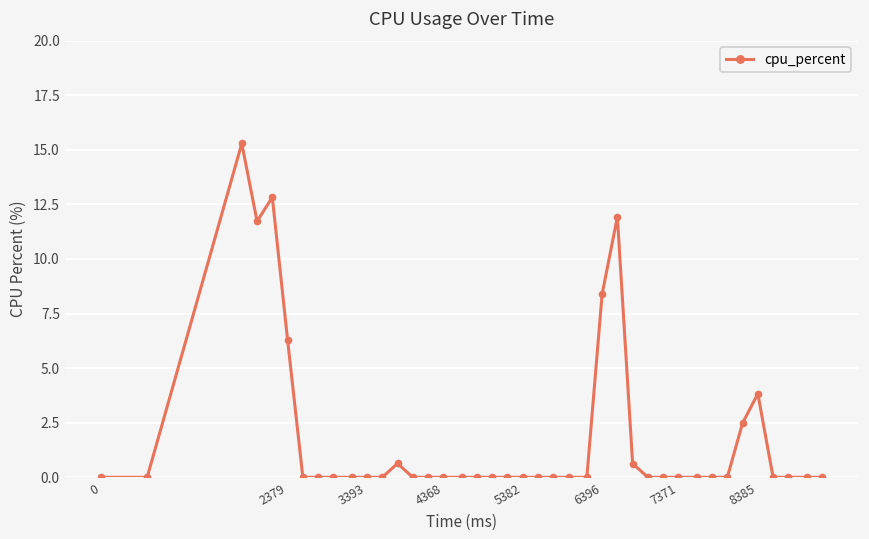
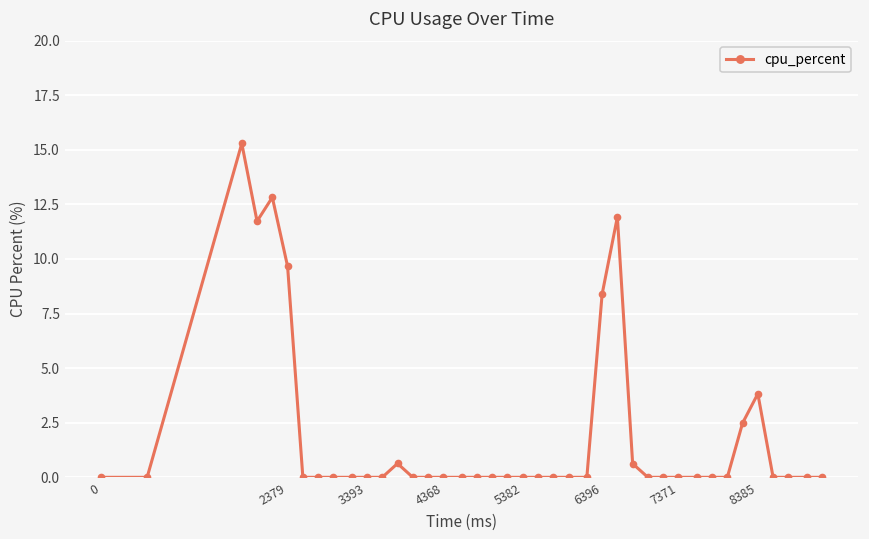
  {
    "0": 0.0,
-   "2379": 6.3,
+   "2379": 9.7,
    "3393": 0.0,
    "4368": 0.0,
    "5382": 0.0,
    "6396": 8.4,
    "7371": 0.0,
    "8385": 3.8
  }
